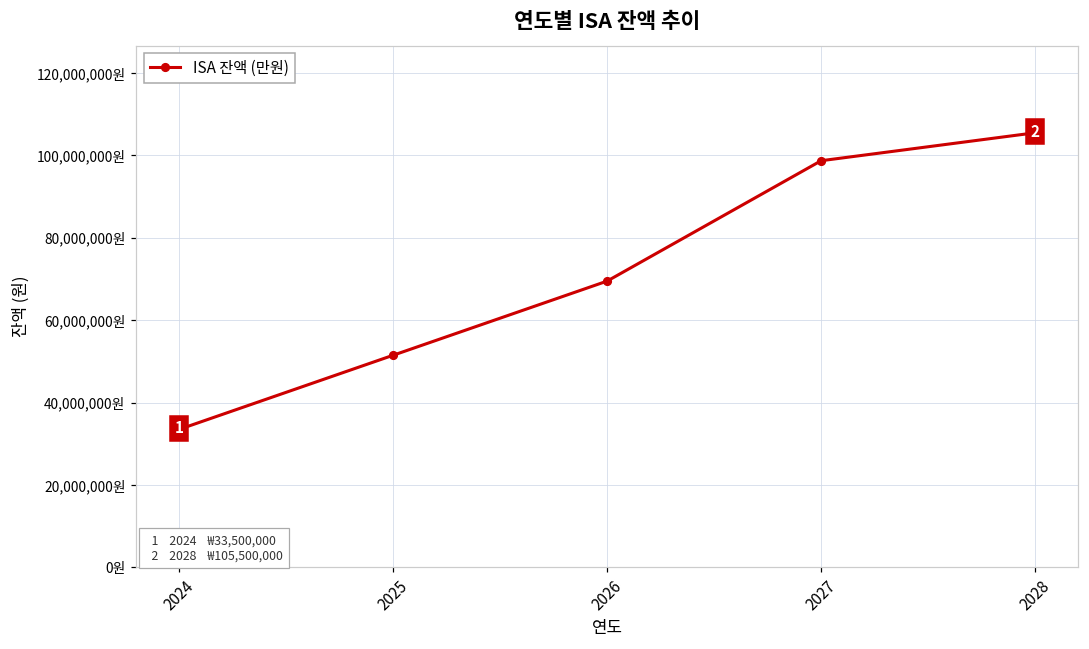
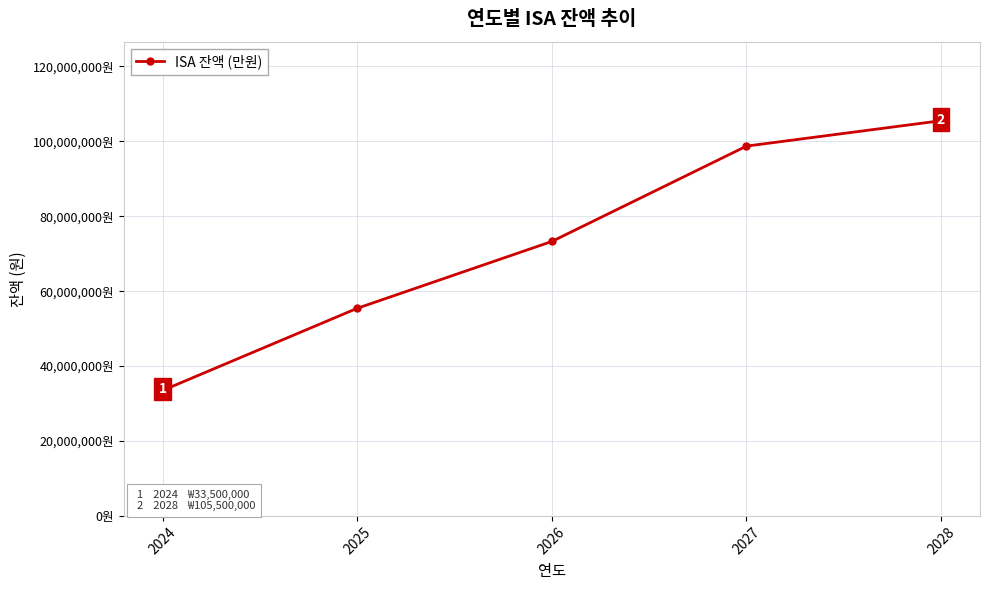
  {
-   "2025": "52,000,000원",
-   "2026": "70,000,000원",
+   "2025": "55,000,000원",
+   "2026": "73,000,000원",
    "2027": "99,000,000원"
  }
